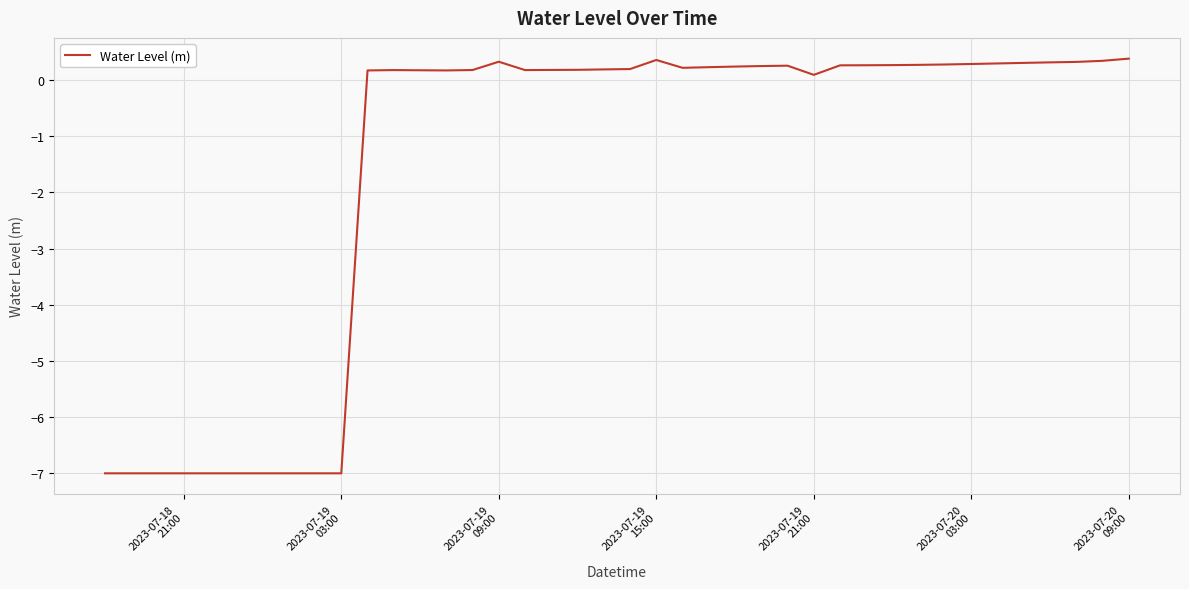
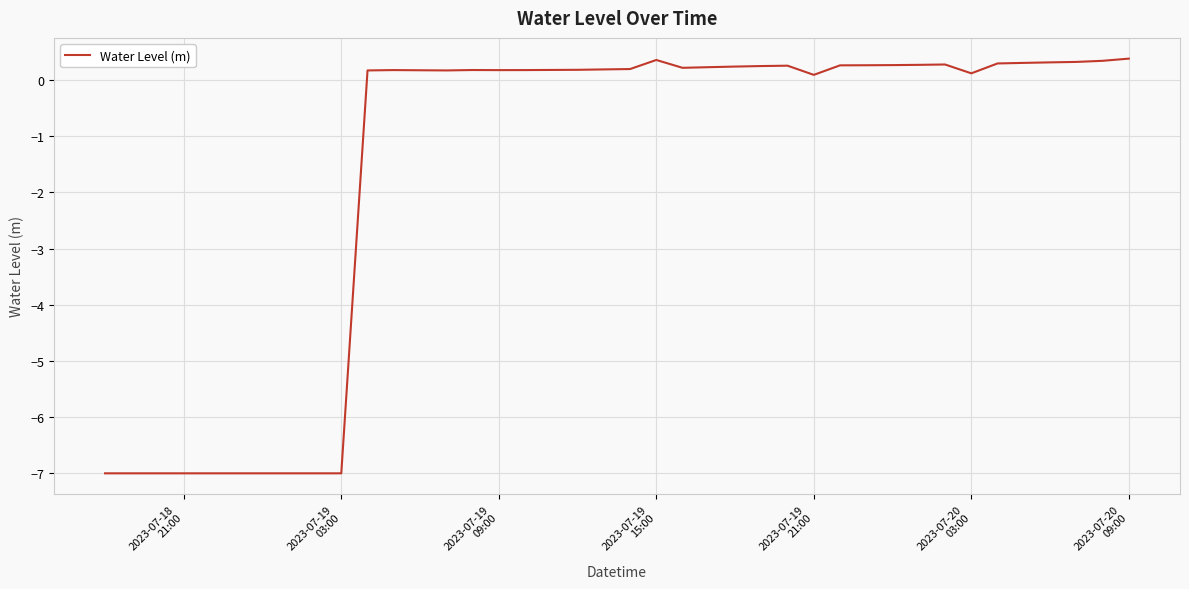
  {
    "2023-07-18 21:00": -7.0,
    "2023-07-19 03:00": -7.0,
-   "2023-07-19 09:00": 0.3,
+   "2023-07-19 09:00": 0.2,
    "2023-07-19 15:00": 0.4,
    "2023-07-19 21:00": 0.1,
-   "2023-07-20 03:00": 0.3,
+   "2023-07-20 03:00": 0.1,
    "2023-07-20 09:00": 0.4
  }
